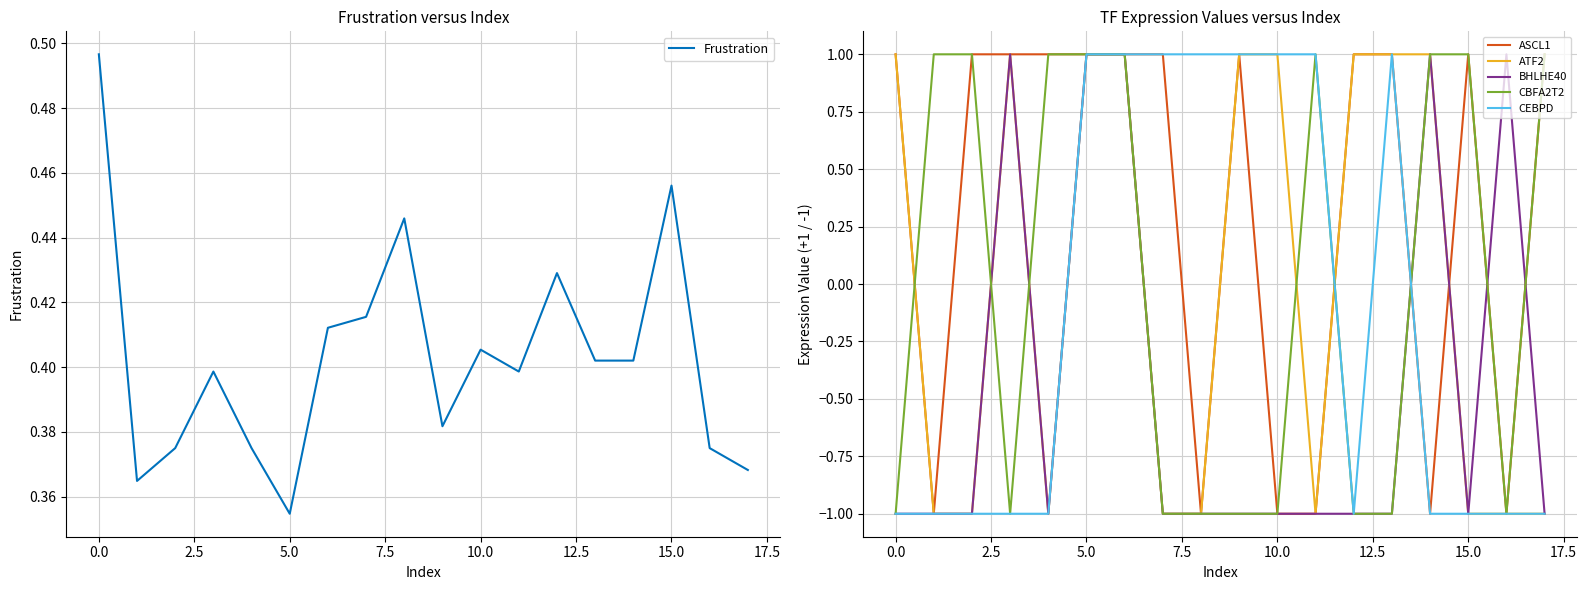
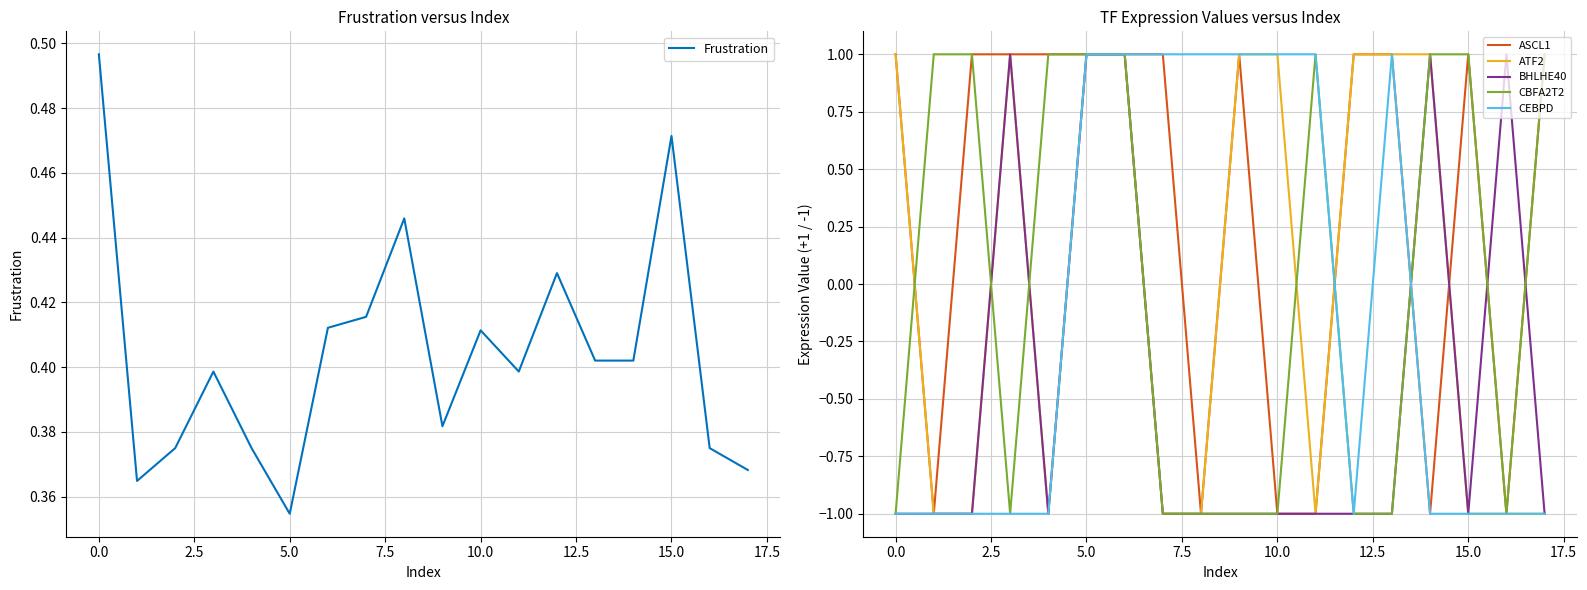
  {
    "Frustration versus Index": {
      "0.0": 0.497,
      "5.0": 0.355,
-     "10.0": 0.405,
-     "15.0": 0.456
+     "10.0": 0.411,
+     "15.0": 0.471
    }
  }
